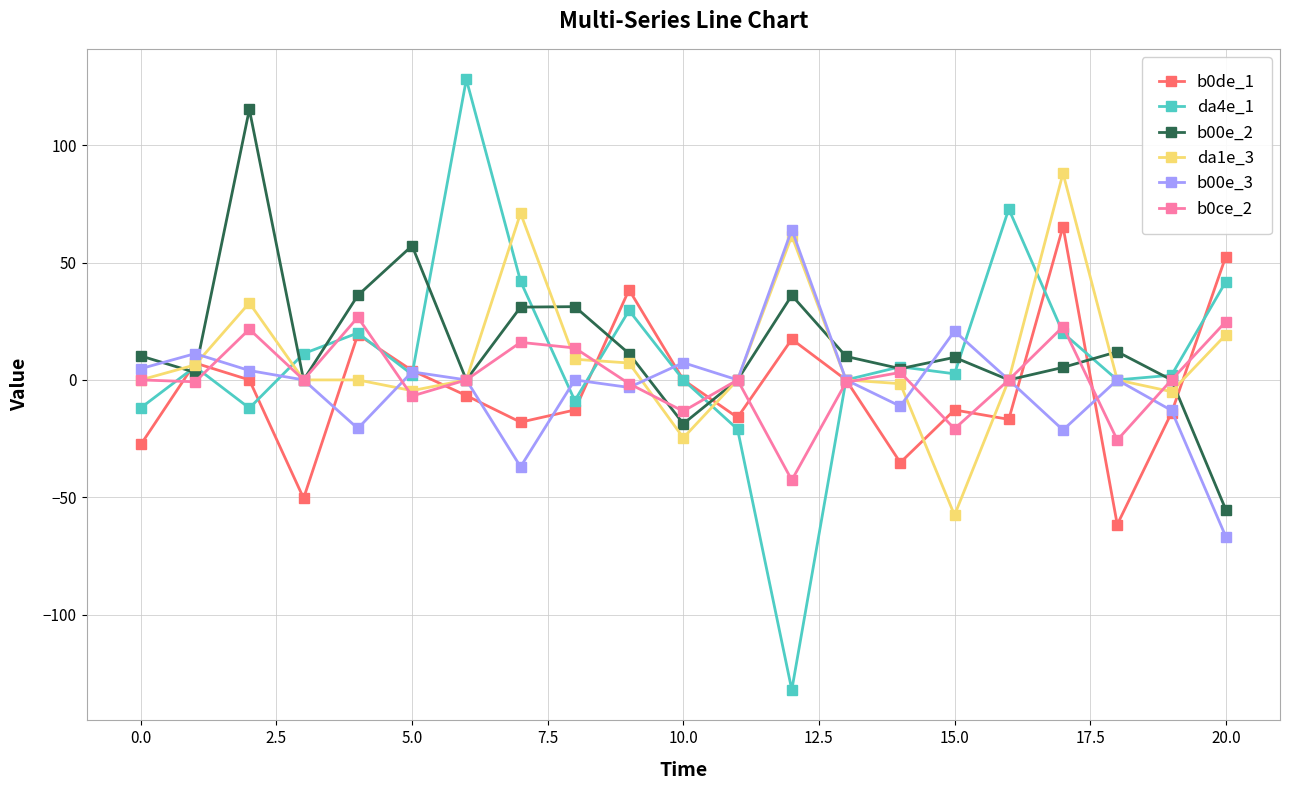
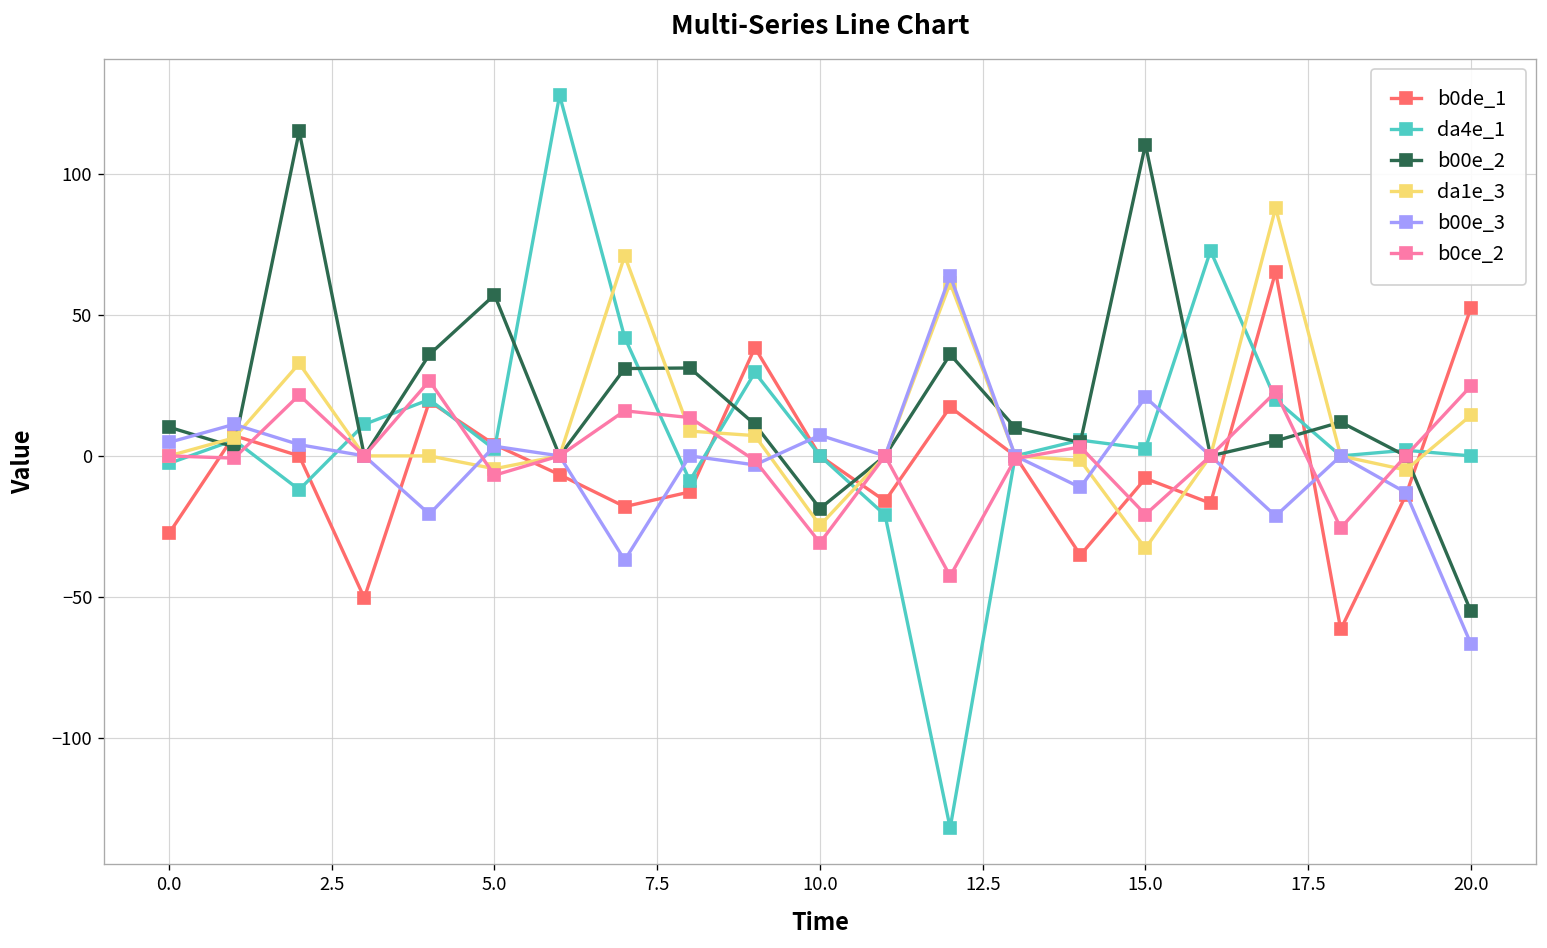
  {
    "b0de_1": {
      "0.0": -28,
-     "15.0": -13,
+     "15.0": -8,
      "20.0": 53
    },
    "da4e_1": {
-     "0.0": -12,
+     "0.0": -3,
      "5.0": 2,
      "15.0": 3,
-     "20.0": 42
+     "20.0": 0
    },
    "b00e_2": {
      "0.0": 10,
      "5.0": 57,
      "10.0": -19,
-     "15.0": 10,
+     "15.0": 111,
      "20.0": -55
    },
    "da1e_3": {
      "5.0": -5,
      "10.0": -25,
-     "15.0": -58,
-     "20.0": 19
+     "15.0": -33,
+     "20.0": 14
    },
    "b00e_3": {
      "0.0": 5,
      "10.0": 7,
      "15.0": 21,
      "20.0": -67
    },
    "b0ce_2": {
      "5.0": -7,
-     "10.0": -13,
+     "10.0": -31,
      "15.0": -21,
      "20.0": 25
    }
  }
